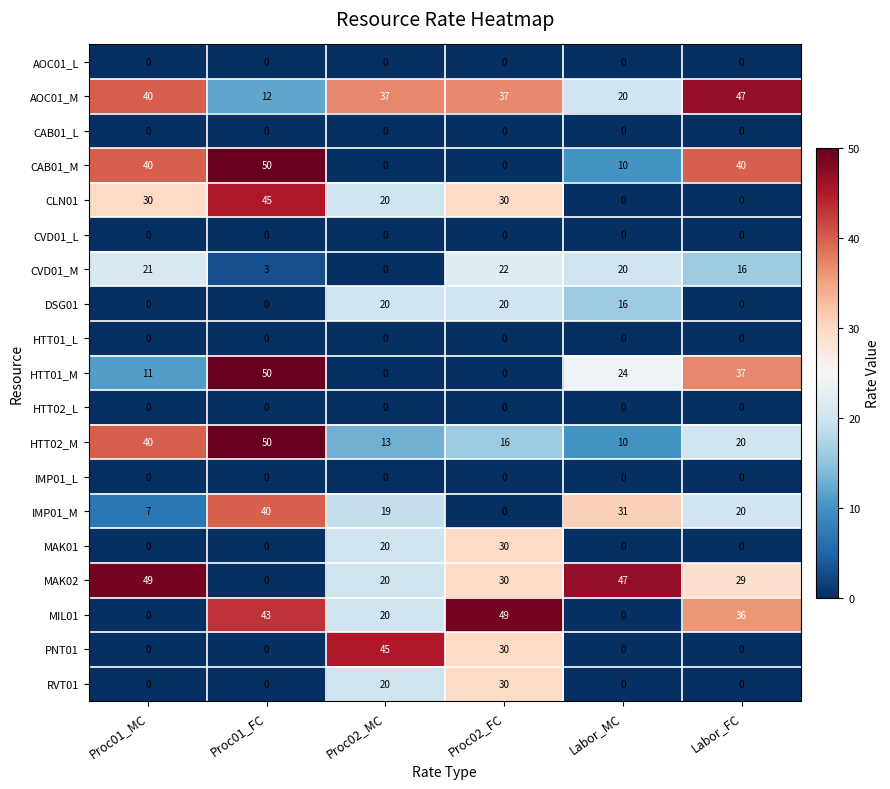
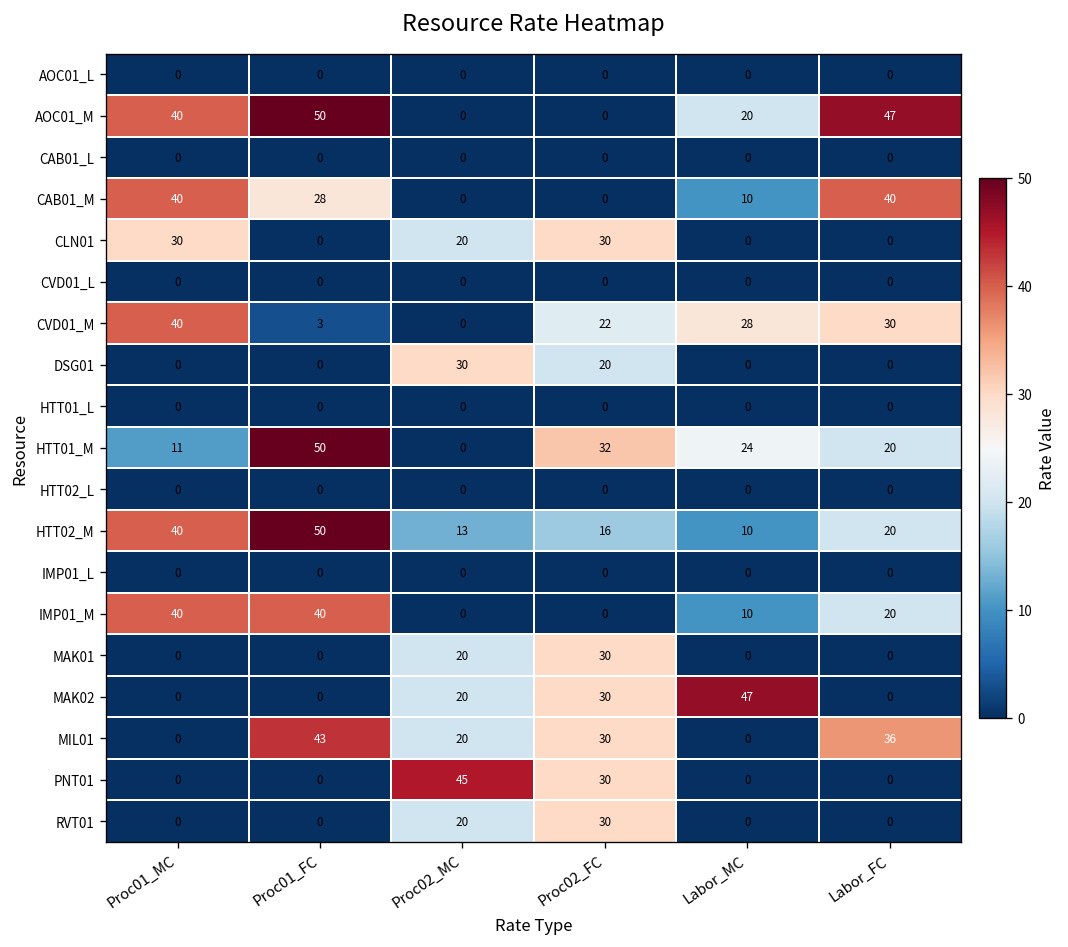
  {
    "AOC01_L": {
      "Proc01_MC": 0,
      "Proc01_FC": 0,
      "Proc02_MC": 0,
      "Proc02_FC": 0,
      "Labor_MC": 0,
      "Labor_FC": 0
    },
    "AOC01_M": {
      "Proc01_MC": 40,
-     "Proc01_FC": 12,
-     "Proc02_MC": 37,
-     "Proc02_FC": 37,
+     "Proc01_FC": 50,
+     "Proc02_MC": 0,
+     "Proc02_FC": 0,
      "Labor_MC": 20,
      "Labor_FC": 47
    },
    "CAB01_L": {
      "Proc01_MC": 0,
      "Proc01_FC": 0,
      "Proc02_MC": 0,
      "Proc02_FC": 0,
      "Labor_MC": 0,
      "Labor_FC": 0
    },
    "CAB01_M": {
      "Proc01_MC": 40,
-     "Proc01_FC": 50,
+     "Proc01_FC": 28,
      "Proc02_MC": 0,
      "Proc02_FC": 0,
      "Labor_MC": 10,
      "Labor_FC": 40
    },
    "CLN01": {
      "Proc01_MC": 30,
-     "Proc01_FC": 45,
+     "Proc01_FC": 0,
      "Proc02_MC": 20,
      "Proc02_FC": 30,
      "Labor_MC": 0,
      "Labor_FC": 0
    },
    "CVD01_L": {
      "Proc01_MC": 0,
      "Proc01_FC": 0,
      "Proc02_MC": 0,
      "Proc02_FC": 0,
      "Labor_MC": 0,
      "Labor_FC": 0
    },
    "CVD01_M": {
-     "Proc01_MC": 21,
+     "Proc01_MC": 40,
      "Proc01_FC": 3,
      "Proc02_MC": 0,
      "Proc02_FC": 22,
-     "Labor_MC": 20,
-     "Labor_FC": 16
+     "Labor_MC": 28,
+     "Labor_FC": 30
    },
    "DSG01": {
      "Proc01_MC": 0,
      "Proc01_FC": 0,
-     "Proc02_MC": 20,
+     "Proc02_MC": 30,
      "Proc02_FC": 20,
-     "Labor_MC": 16,
+     "Labor_MC": 0,
      "Labor_FC": 0
    },
    "HTT01_L": {
      "Proc01_MC": 0,
      "Proc01_FC": 0,
      "Proc02_MC": 0,
      "Proc02_FC": 0,
      "Labor_MC": 0,
      "Labor_FC": 0
    },
    "HTT01_M": {
      "Proc01_MC": 11,
      "Proc01_FC": 50,
      "Proc02_MC": 0,
-     "Proc02_FC": 0,
+     "Proc02_FC": 32,
      "Labor_MC": 24,
-     "Labor_FC": 37
+     "Labor_FC": 20
    },
    "HTT02_L": {
      "Proc01_MC": 0,
      "Proc01_FC": 0,
      "Proc02_MC": 0,
      "Proc02_FC": 0,
      "Labor_MC": 0,
      "Labor_FC": 0
    },
    "HTT02_M": {
      "Proc01_MC": 40,
      "Proc01_FC": 50,
      "Proc02_MC": 13,
      "Proc02_FC": 16,
      "Labor_MC": 10,
      "Labor_FC": 20
    },
    "IMP01_L": {
      "Proc01_MC": 0,
      "Proc01_FC": 0,
      "Proc02_MC": 0,
      "Proc02_FC": 0,
      "Labor_MC": 0,
      "Labor_FC": 0
    },
    "IMP01_M": {
-     "Proc01_MC": 7,
+     "Proc01_MC": 40,
      "Proc01_FC": 40,
-     "Proc02_MC": 19,
+     "Proc02_MC": 0,
      "Proc02_FC": 0,
-     "Labor_MC": 31,
+     "Labor_MC": 10,
      "Labor_FC": 20
    },
    "MAK01": {
      "Proc01_MC": 0,
      "Proc01_FC": 0,
      "Proc02_MC": 20,
      "Proc02_FC": 30,
      "Labor_MC": 0,
      "Labor_FC": 0
    },
    "MAK02": {
-     "Proc01_MC": 49,
+     "Proc01_MC": 0,
      "Proc01_FC": 0,
      "Proc02_MC": 20,
      "Proc02_FC": 30,
      "Labor_MC": 47,
-     "Labor_FC": 29
+     "Labor_FC": 0
    },
    "MIL01": {
      "Proc01_MC": 0,
      "Proc01_FC": 43,
      "Proc02_MC": 20,
-     "Proc02_FC": 49,
+     "Proc02_FC": 30,
      "Labor_MC": 0,
      "Labor_FC": 36
    },
    "PNT01": {
      "Proc01_MC": 0,
      "Proc01_FC": 0,
      "Proc02_MC": 45,
      "Proc02_FC": 30,
      "Labor_MC": 0,
      "Labor_FC": 0
    },
    "RVT01": {
      "Proc01_MC": 0,
      "Proc01_FC": 0,
      "Proc02_MC": 20,
      "Proc02_FC": 30,
      "Labor_MC": 0,
      "Labor_FC": 0
    }
  }
